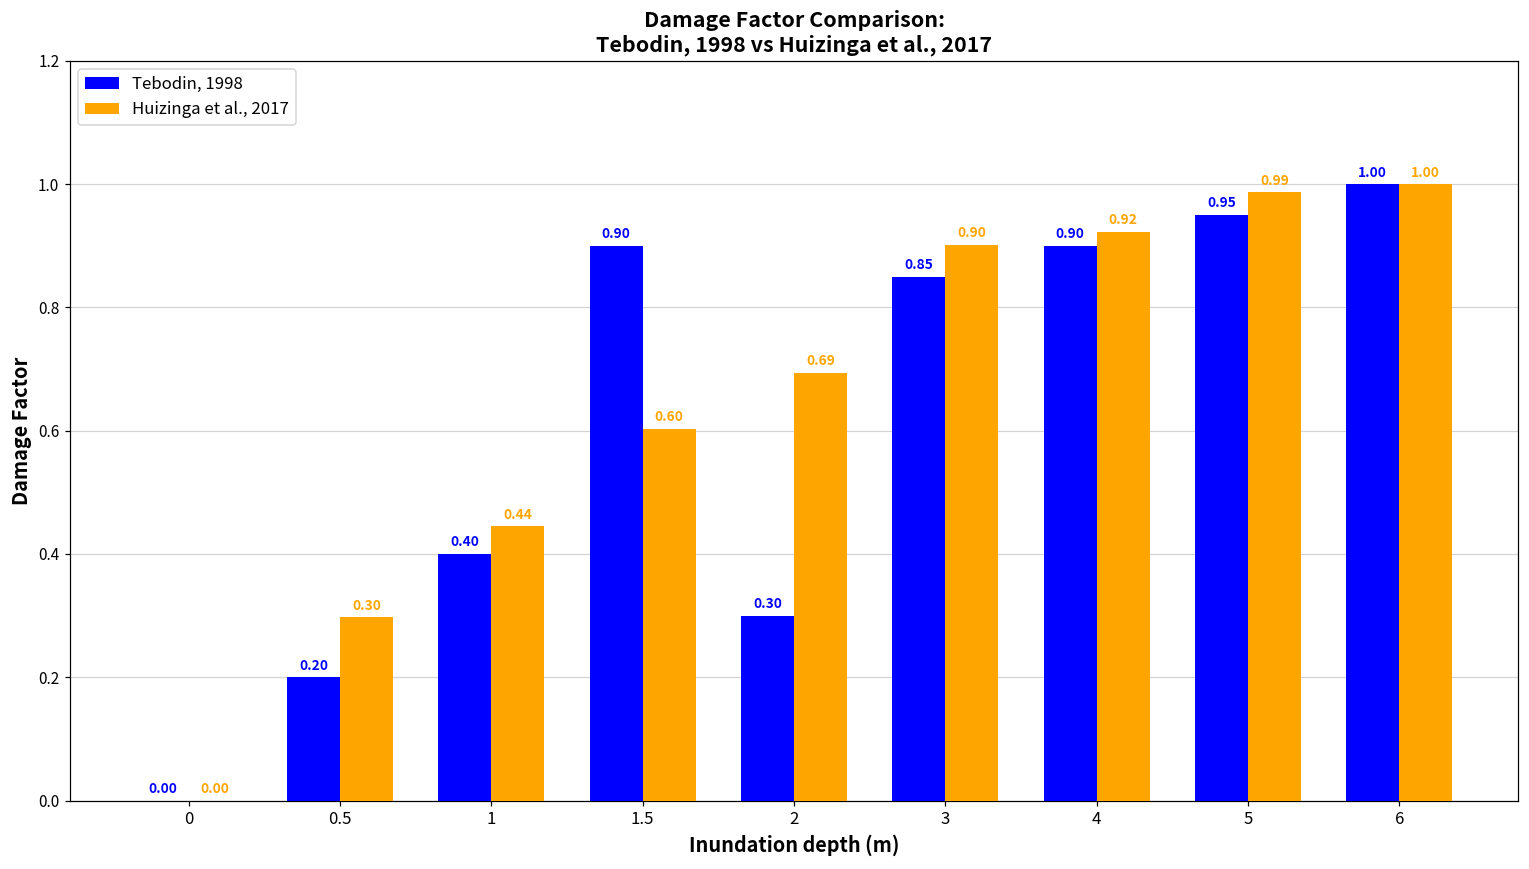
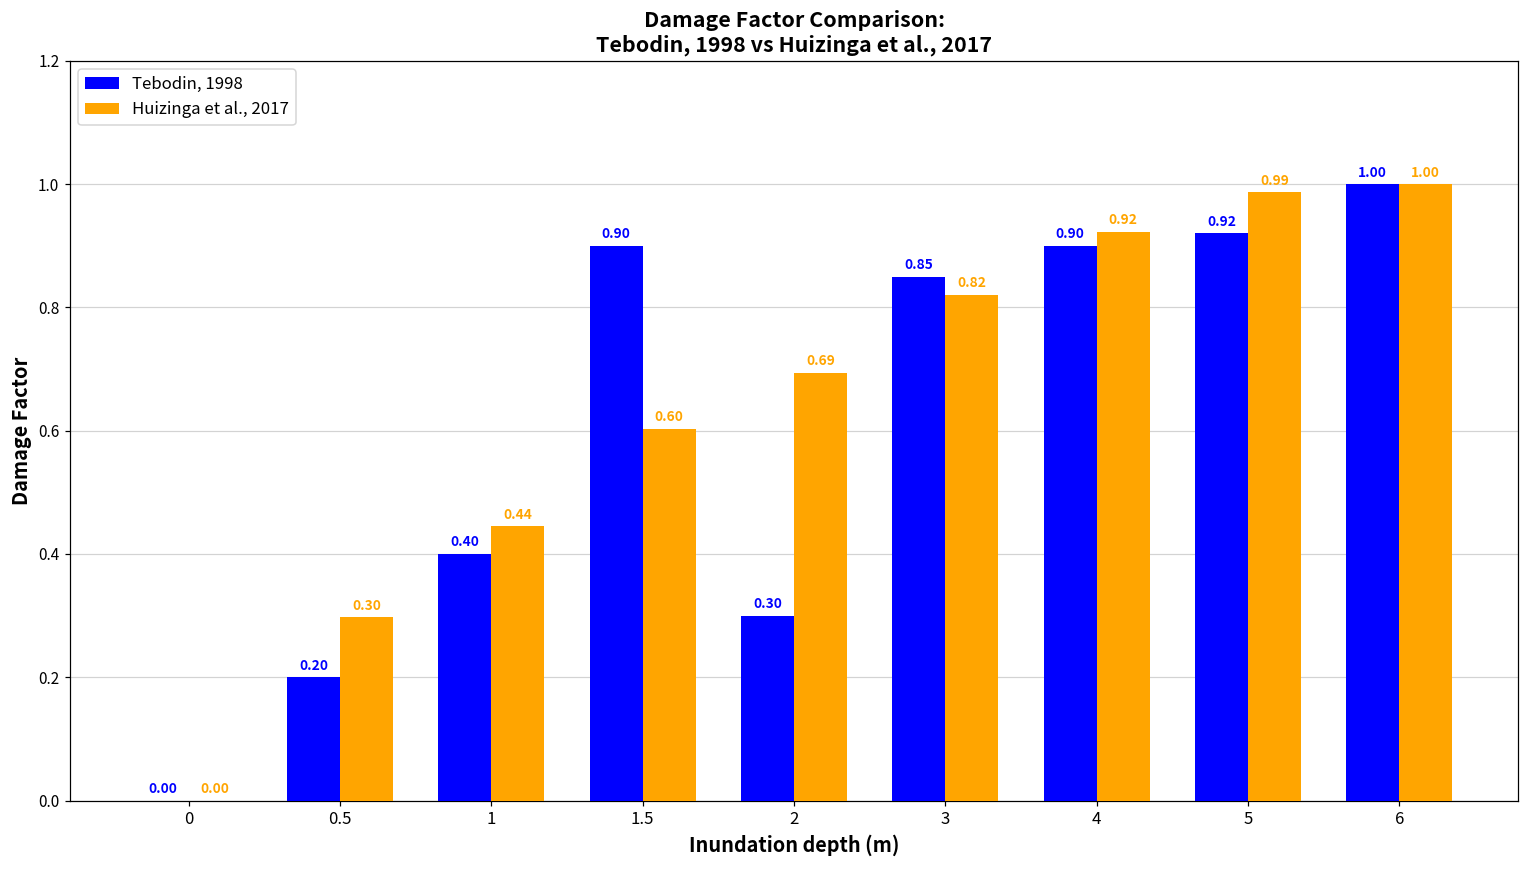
  {
    "Tebodin, 1998": {
      "0": 0.00,
      "0.5": 0.20,
      "1": 0.40,
      "1.5": 0.90,
      "2": 0.30,
      "3": 0.85,
      "4": 0.90,
-     "5": 0.95,
+     "5": 0.92,
      "6": 1.00
    },
    "Huizinga et al., 2017": {
      "0": 0.00,
      "0.5": 0.30,
      "1": 0.44,
      "1.5": 0.60,
      "2": 0.69,
-     "3": 0.90,
+     "3": 0.82,
      "4": 0.92,
      "5": 0.99,
      "6": 1.00
    }
  }
